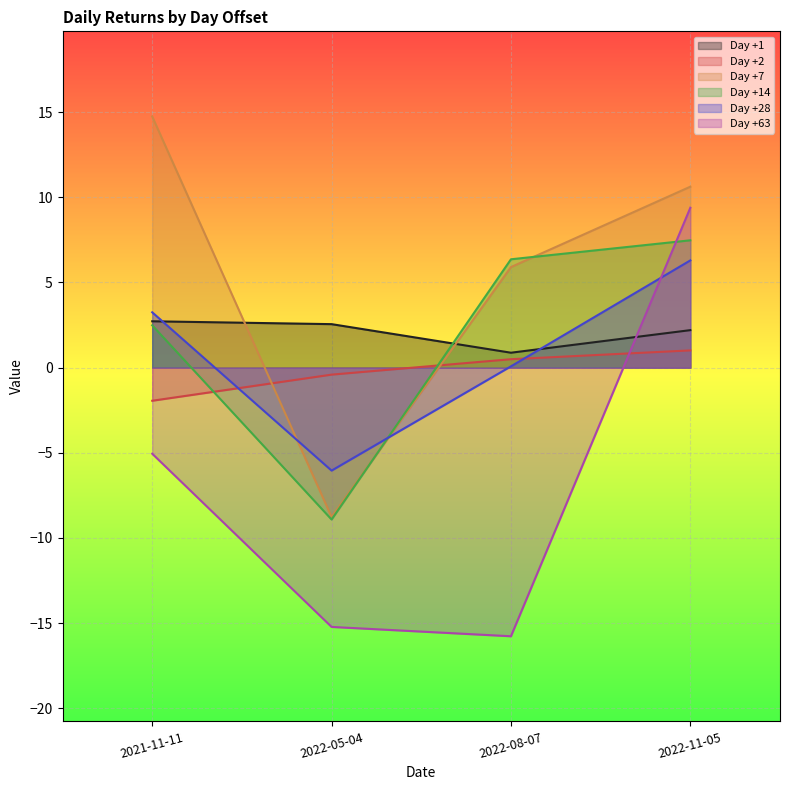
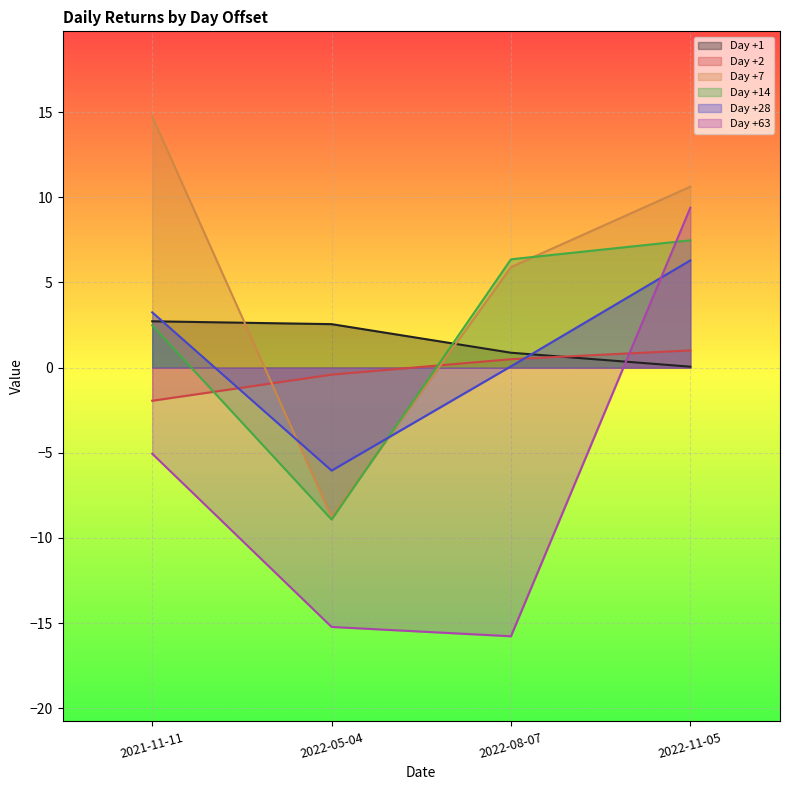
  {
    "Day +1": {
      "2021-11-11": 2.7,
      "2022-05-04": 2.6,
      "2022-08-07": 0.9,
-     "2022-11-05": 2.2
+     "2022-11-05": 0.1
    }
  }
